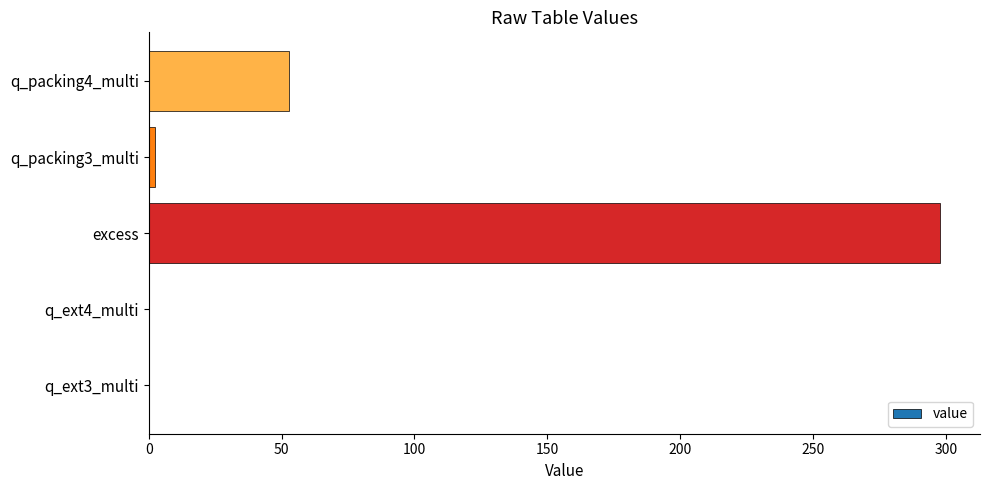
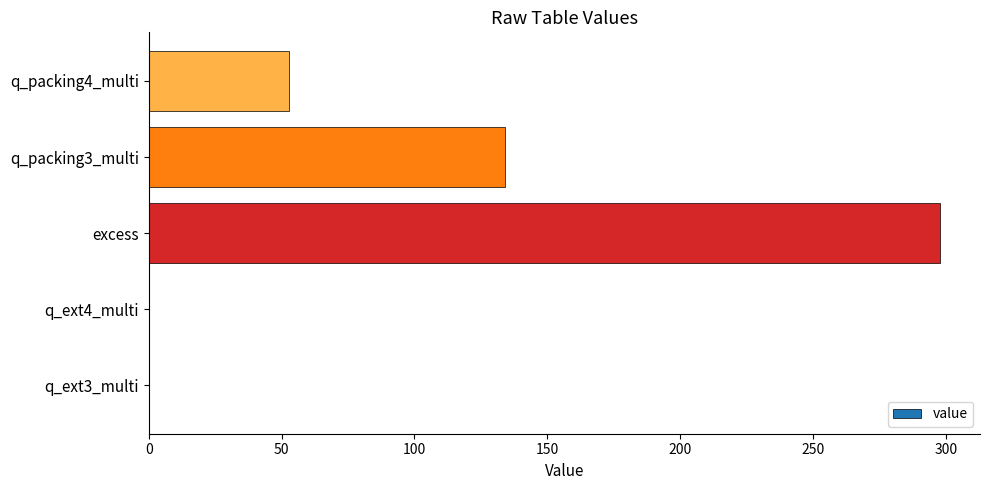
  {
    "q_packing4_multi": 53,
-   "q_packing3_multi": 3,
+   "q_packing3_multi": 134,
    "excess": 298
  }
